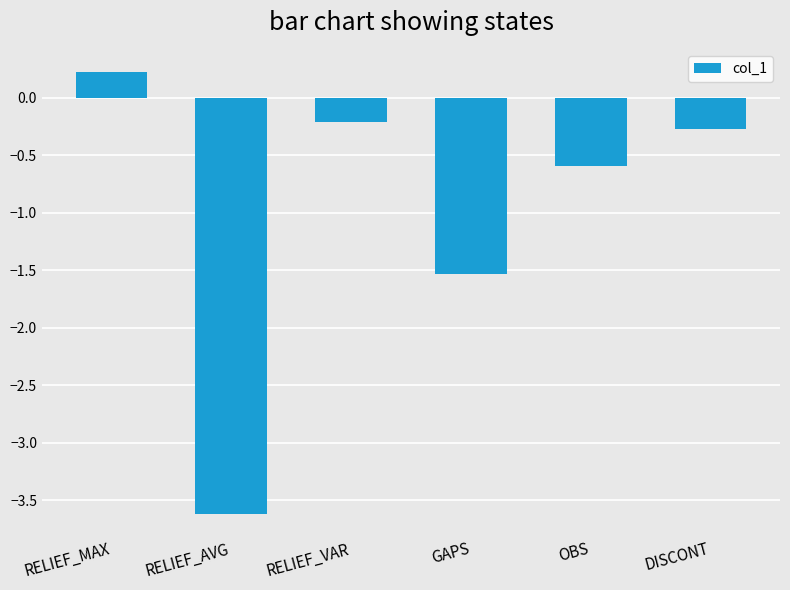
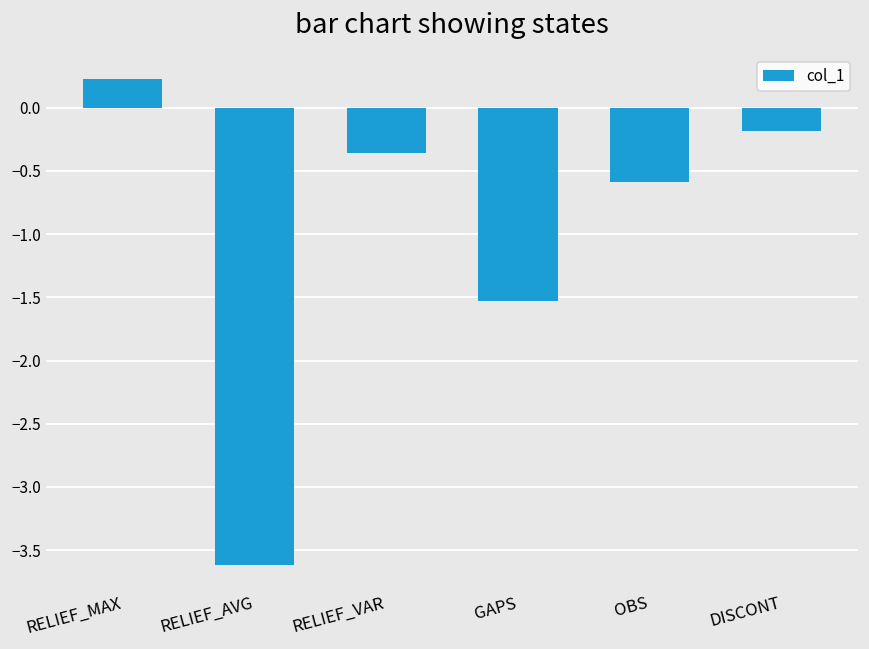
  {
    "RELIEF_MAX": 0.23,
    "RELIEF_AVG": -3.62,
-   "RELIEF_VAR": -0.21,
+   "RELIEF_VAR": -0.36,
    "GAPS": -1.53,
    "OBS": -0.59,
-   "DISCONT": -0.27
+   "DISCONT": -0.18
  }
